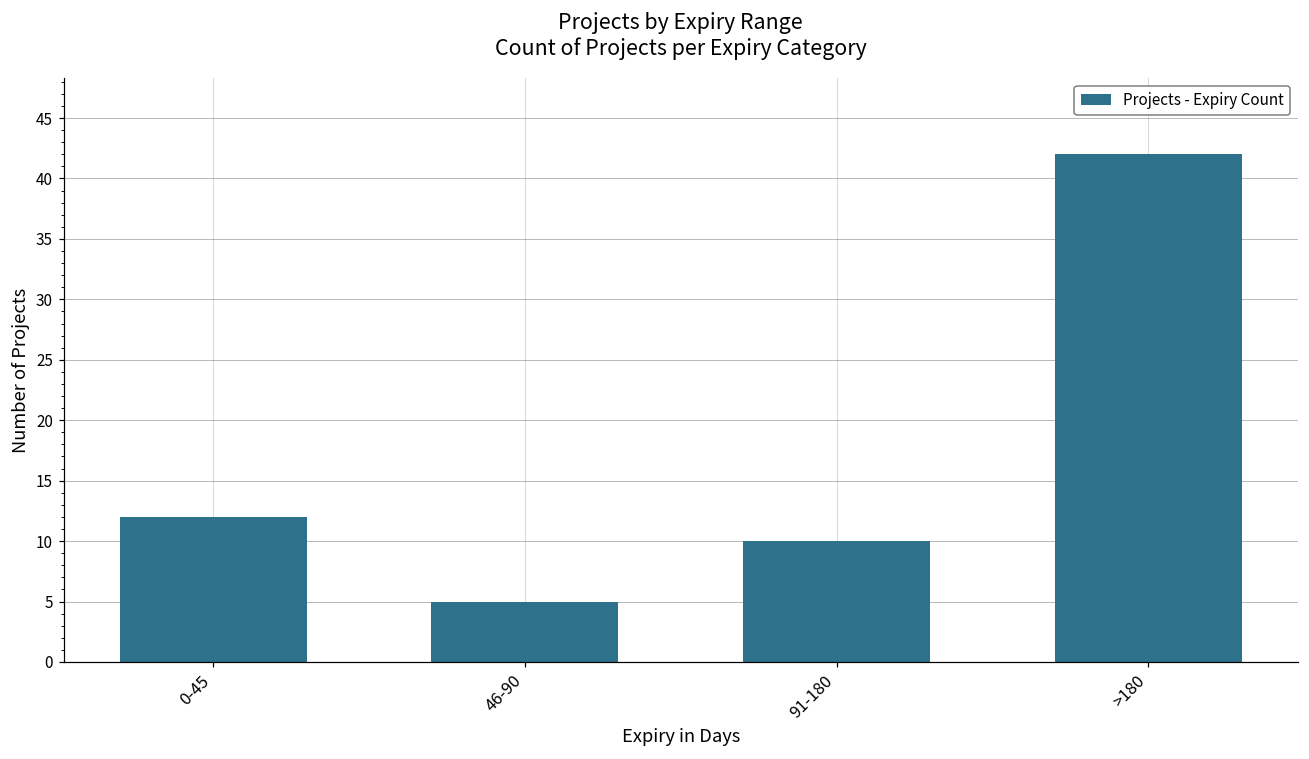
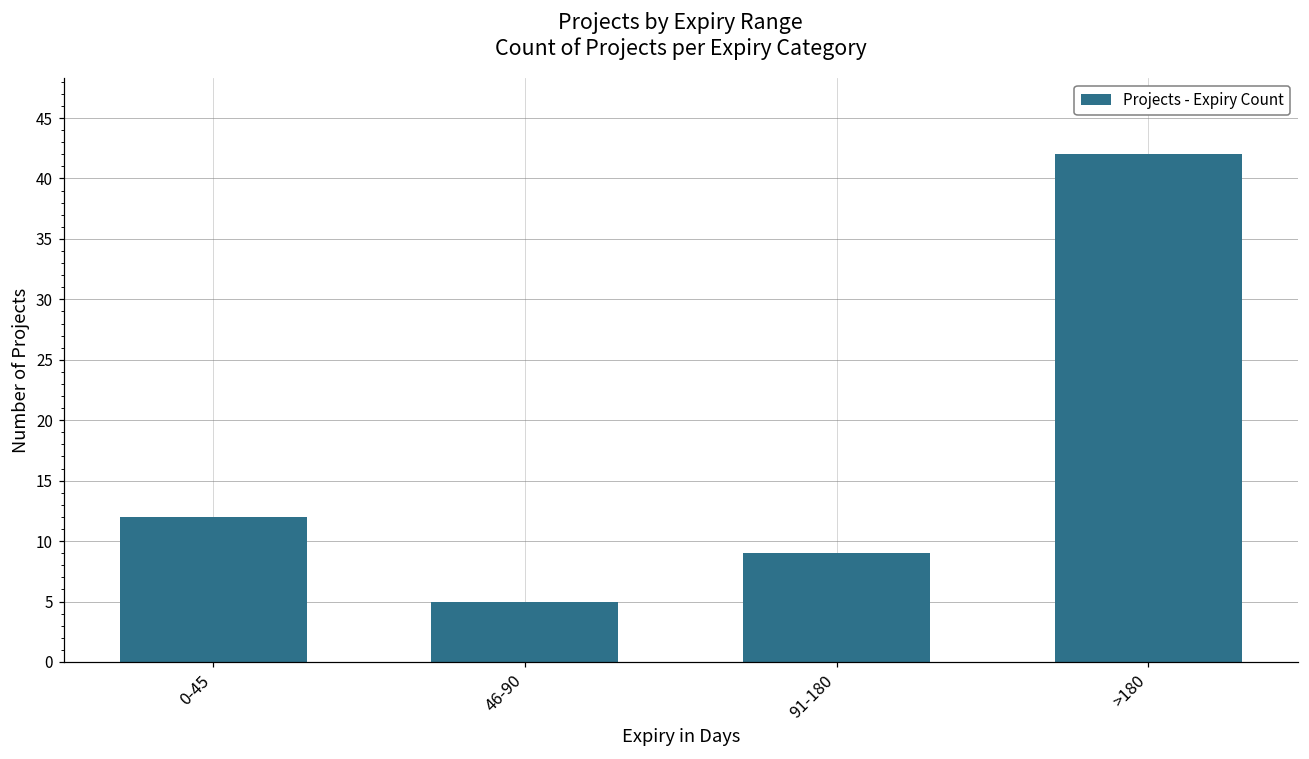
  {
    "0-45": 12,
    "46-90": 5,
-   "91-180": 10,
+   "91-180": 9,
    ">180": 42
  }
